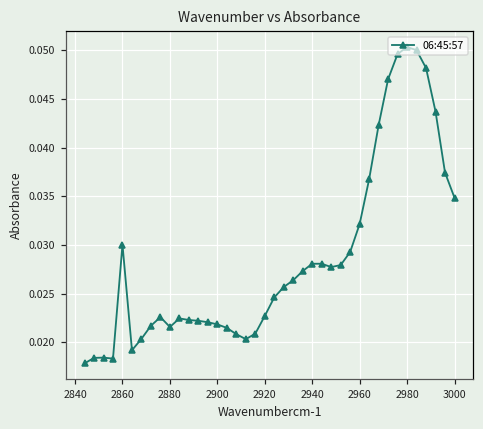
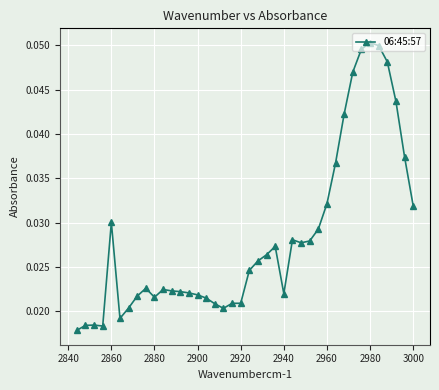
  {
    "2860": 0.030,
    "2880": 0.022,
    "2900": 0.022,
-   "2920": 0.023,
-   "2940": 0.028,
+   "2920": 0.021,
+   "2940": 0.022,
    "2960": 0.032,
-   "3000": 0.035
+   "3000": 0.032
  }
